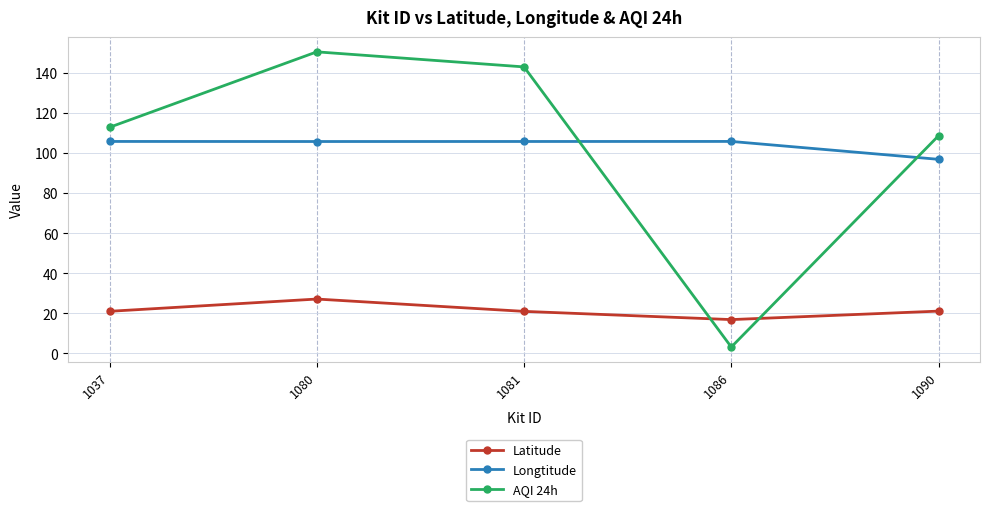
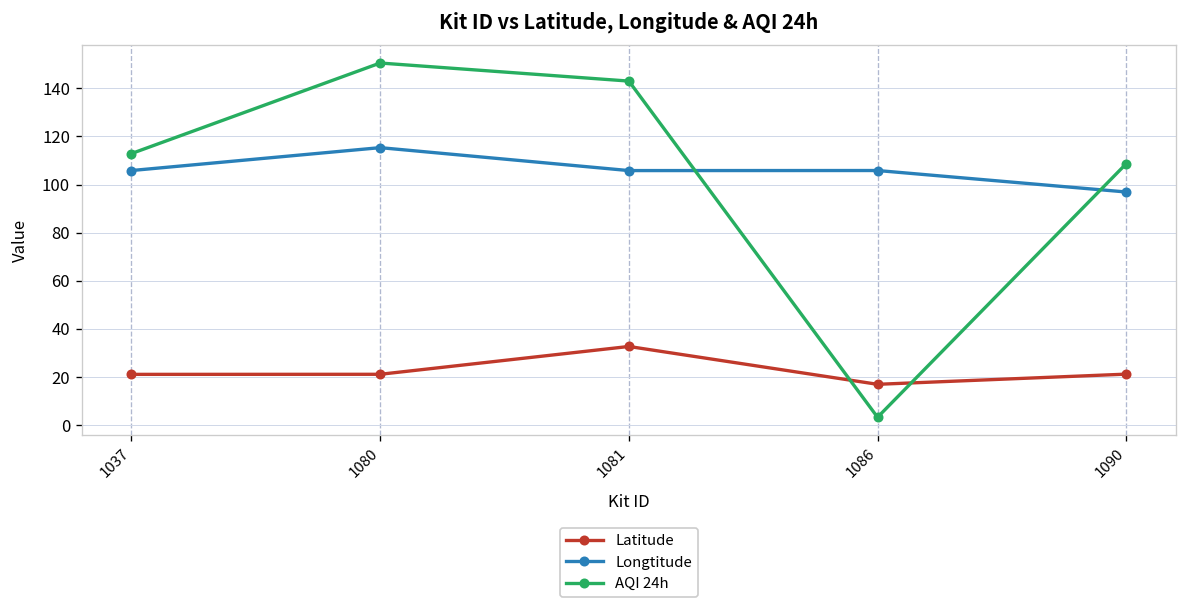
  {
    "Latitude": {
      "1037": 21,
-     "1080": 27,
-     "1081": 21,
+     "1080": 21,
+     "1081": 33,
      "1086": 17,
      "1090": 21
    },
    "Longtitude": {
      "1037": 106,
-     "1080": 106,
+     "1080": 115,
      "1081": 106,
      "1086": 106,
      "1090": 97
    },
    "AQI 24h": {
      "1037": 113,
      "1080": 151,
      "1081": 143,
      "1086": 3,
      "1090": 109
    }
  }
